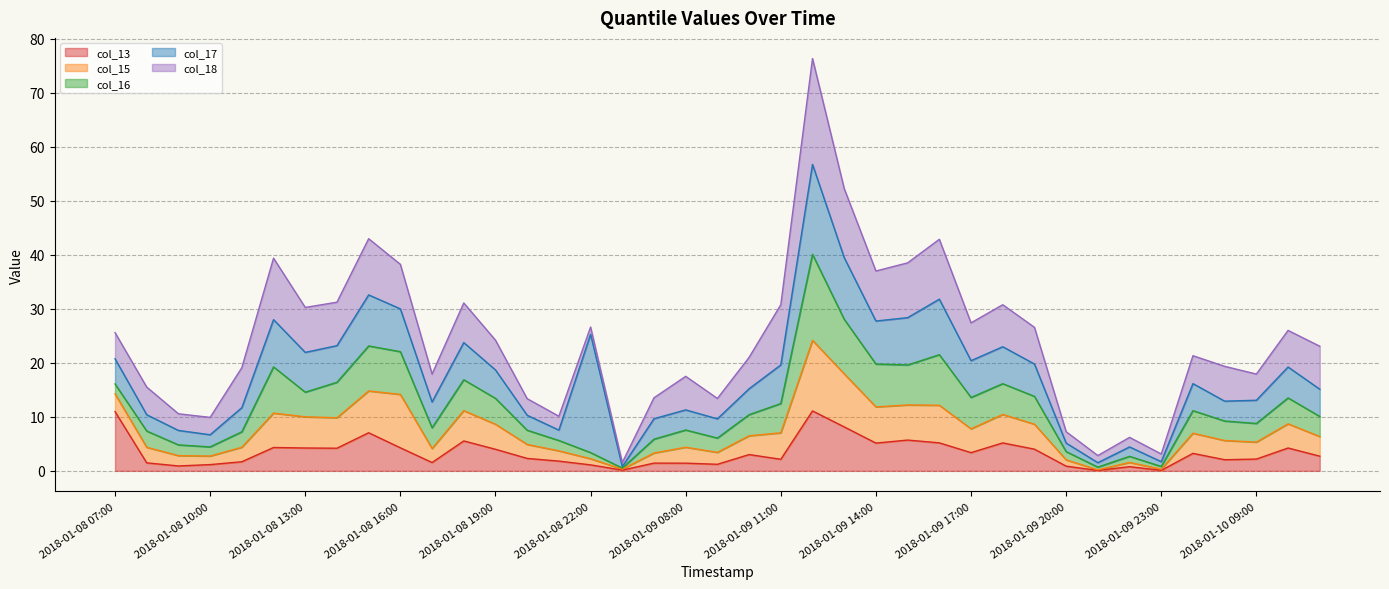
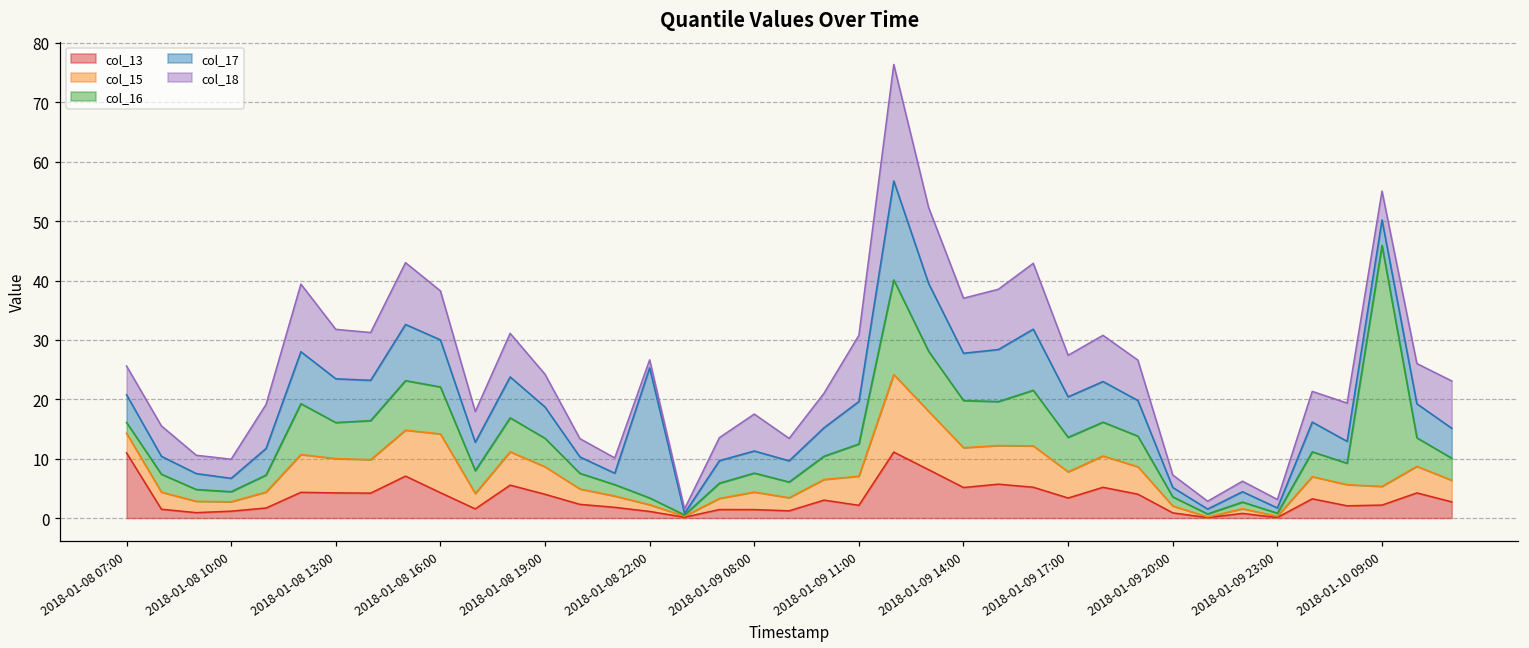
  {
    "col_13": {
      "2018-01-08 07:00": 11,
      "2018-01-08 10:00": 1,
      "2018-01-08 13:00": 4,
      "2018-01-08 16:00": 4,
      "2018-01-08 19:00": 4,
      "2018-01-08 22:00": 1,
      "2018-01-09 08:00": 1,
      "2018-01-09 11:00": 2,
      "2018-01-09 14:00": 5,
      "2018-01-09 17:00": 3,
      "2018-01-09 20:00": 1,
      "2018-01-10 09:00": 2
    },
    "col_15": {
      "2018-01-08 07:00": 3,
      "2018-01-08 10:00": 2,
      "2018-01-08 13:00": 6,
      "2018-01-08 16:00": 10,
      "2018-01-08 19:00": 5,
      "2018-01-08 22:00": 1,
      "2018-01-09 08:00": 3,
      "2018-01-09 11:00": 5,
      "2018-01-09 14:00": 7,
      "2018-01-09 17:00": 4,
      "2018-01-09 20:00": 1,
      "2018-01-10 09:00": 3
    },
    "col_16": {
      "2018-01-08 07:00": 2,
      "2018-01-08 10:00": 2,
-     "2018-01-08 13:00": 5,
+     "2018-01-08 13:00": 6,
      "2018-01-08 16:00": 8,
      "2018-01-08 19:00": 5,
      "2018-01-08 22:00": 1,
      "2018-01-09 08:00": 3,
      "2018-01-09 11:00": 5,
      "2018-01-09 14:00": 8,
      "2018-01-09 17:00": 6,
      "2018-01-09 20:00": 2,
      "2018-01-09 23:00": 1,
-     "2018-01-10 09:00": 3
+     "2018-01-10 09:00": 41
    },
    "col_17": {
      "2018-01-08 07:00": 5,
      "2018-01-08 10:00": 2,
      "2018-01-08 13:00": 7,
      "2018-01-08 16:00": 8,
      "2018-01-08 19:00": 5,
      "2018-01-08 22:00": 22,
      "2018-01-09 08:00": 4,
      "2018-01-09 11:00": 7,
      "2018-01-09 14:00": 8,
      "2018-01-09 17:00": 7,
      "2018-01-09 20:00": 2,
      "2018-01-09 23:00": 1,
      "2018-01-10 09:00": 4
    },
    "col_18": {
      "2018-01-08 07:00": 5,
      "2018-01-08 10:00": 3,
      "2018-01-08 13:00": 8,
      "2018-01-08 16:00": 8,
      "2018-01-08 19:00": 6,
      "2018-01-08 22:00": 1,
      "2018-01-09 08:00": 6,
      "2018-01-09 11:00": 11,
      "2018-01-09 14:00": 9,
      "2018-01-09 17:00": 7,
      "2018-01-09 20:00": 2,
      "2018-01-09 23:00": 1,
      "2018-01-10 09:00": 5
    }
  }
